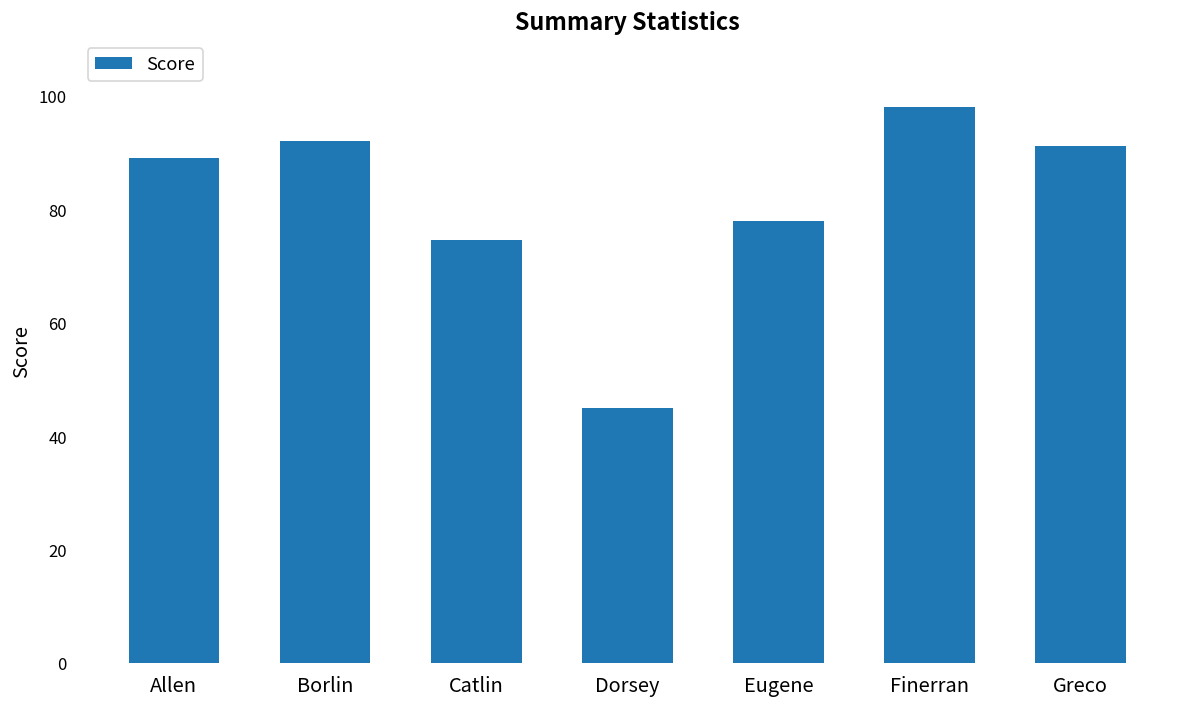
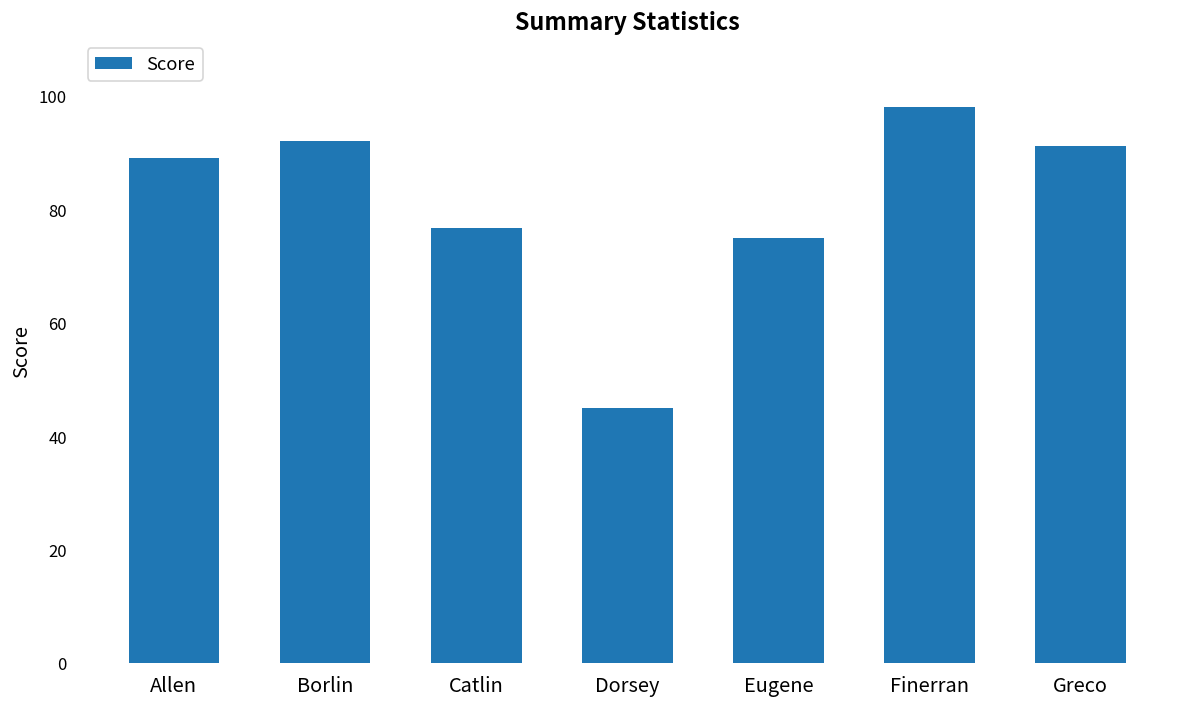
  {
    "Allen": 89,
    "Borlin": 92,
-   "Catlin": 75,
+   "Catlin": 77,
    "Dorsey": 45,
-   "Eugene": 78,
+   "Eugene": 75,
    "Finerran": 98,
    "Greco": 91
  }
